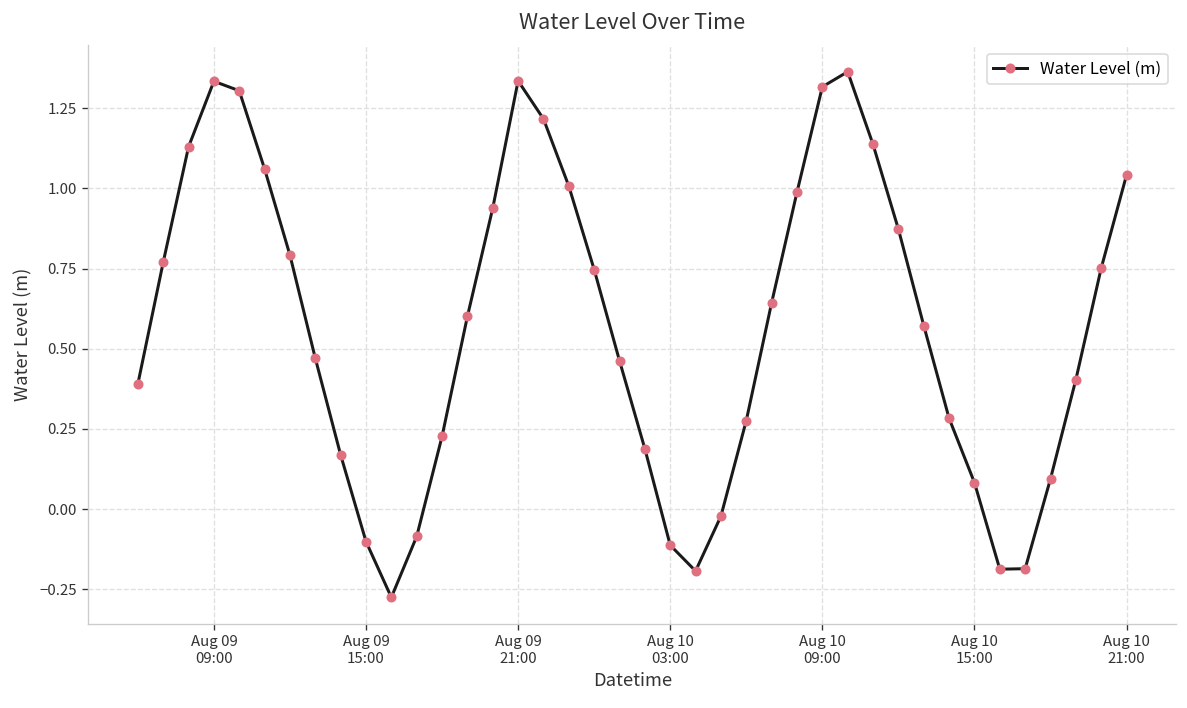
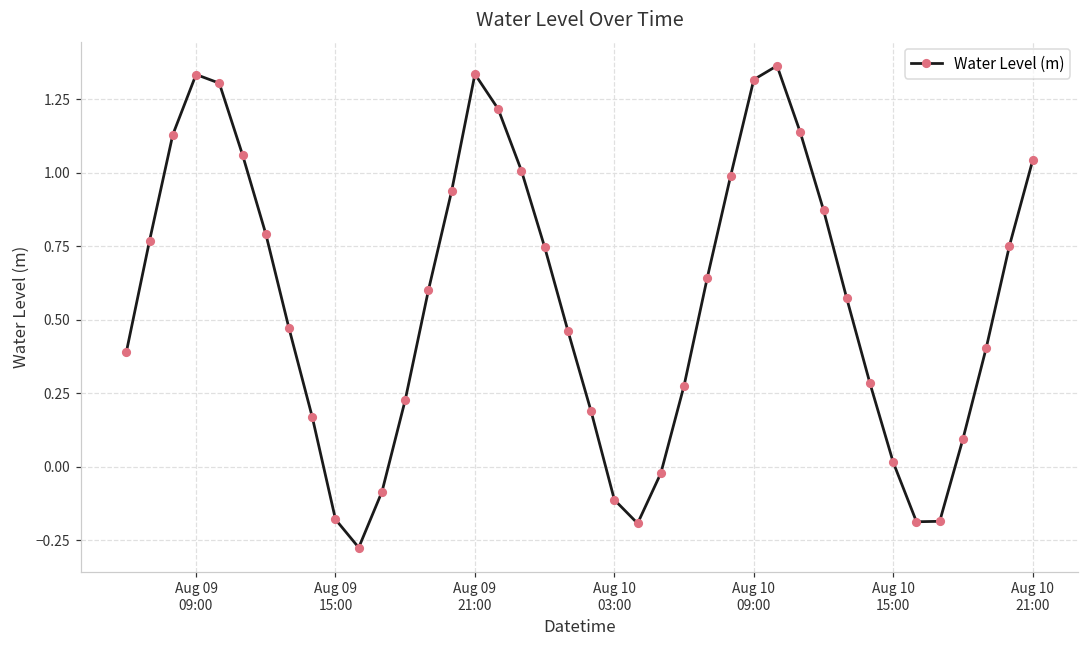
  {
    "Aug 09 09:00": 1.33,
-   "Aug 09 15:00": -0.10,
+   "Aug 09 15:00": -0.18,
    "Aug 09 21:00": 1.34,
    "Aug 10 03:00": -0.11,
    "Aug 10 09:00": 1.32,
-   "Aug 10 15:00": 0.08,
+   "Aug 10 15:00": 0.01,
    "Aug 10 21:00": 1.04
  }
